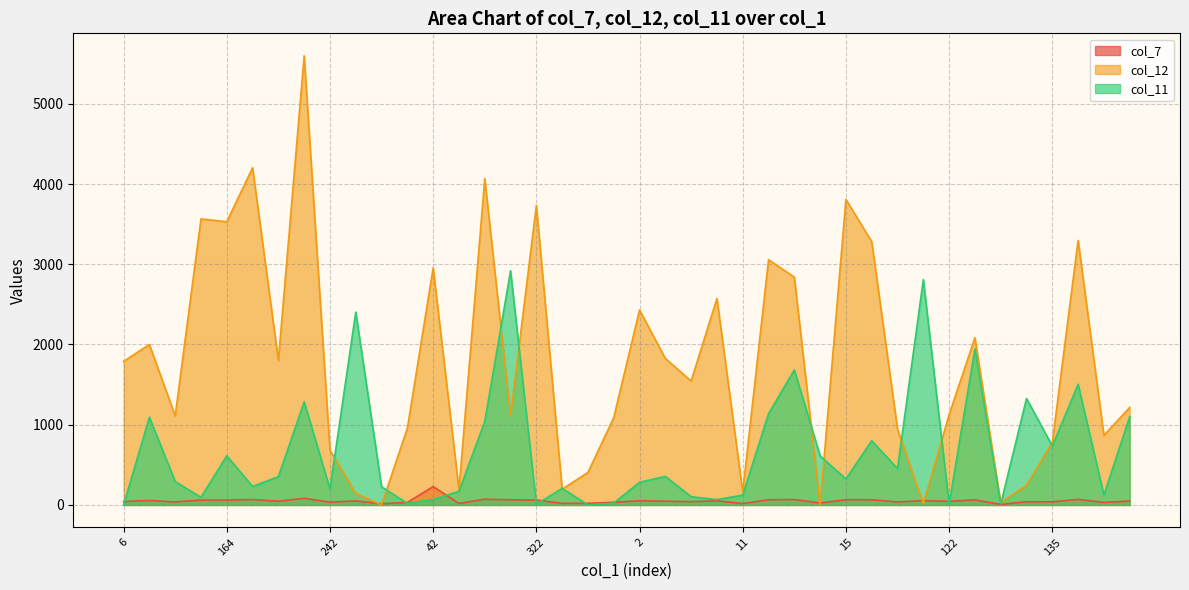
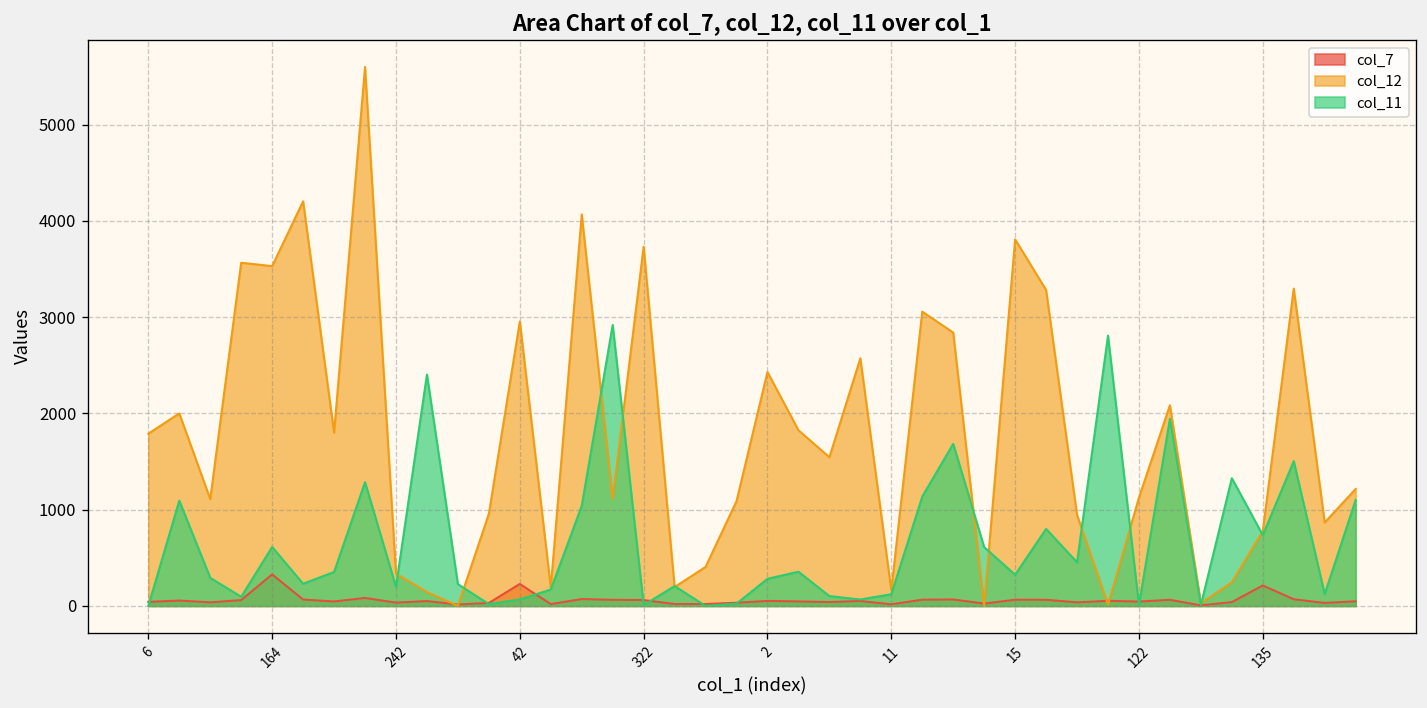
  {
    "col_7": {
-     "164": 100,
+     "164": 300,
      "242": 0,
      "42": 200,
      "322": 100,
      "122": 0,
-     "135": 0
+     "135": 200
    },
    "col_12": {
      "164": 3500,
-     "242": 700,
+     "242": 300,
      "42": 3000,
      "322": 3700,
      "122": 1100,
      "135": 800
    },
    "col_11": {
      "164": 600,
      "242": 200,
      "42": 100,
      "322": 0,
      "122": 0,
      "135": 700
    }
  }
